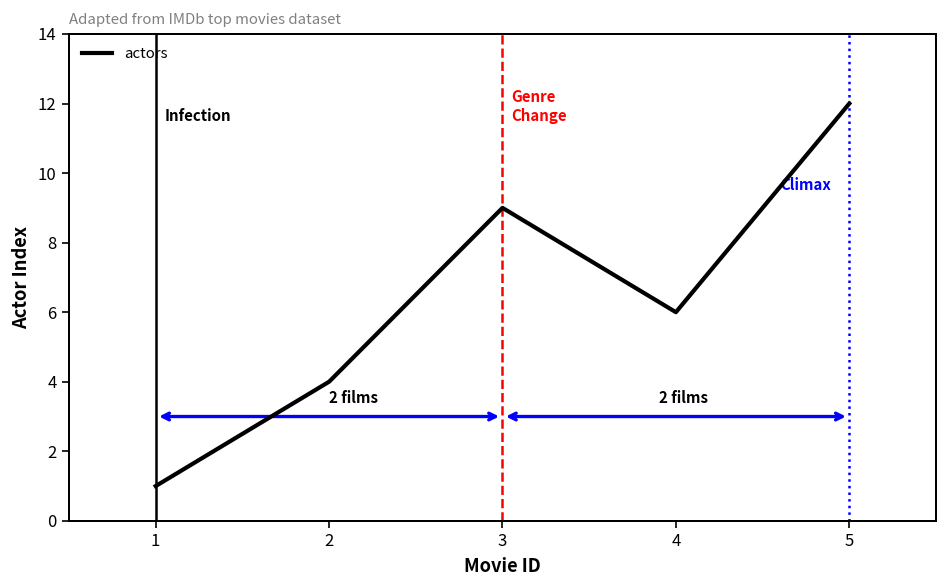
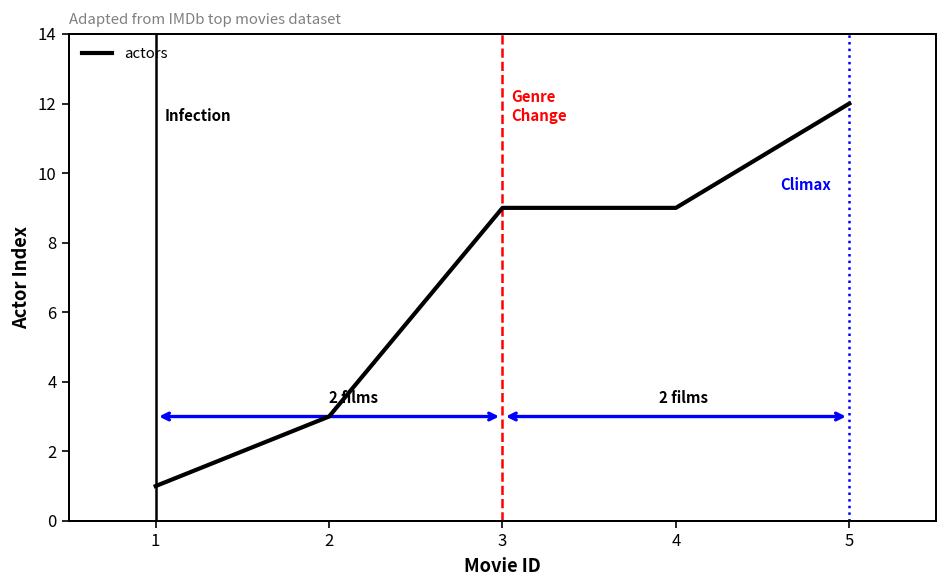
  {
    "1": 1,
-   "2": 4,
+   "2": 3,
    "3": 9,
-   "4": 6,
+   "4": 9,
    "5": 12
  }
